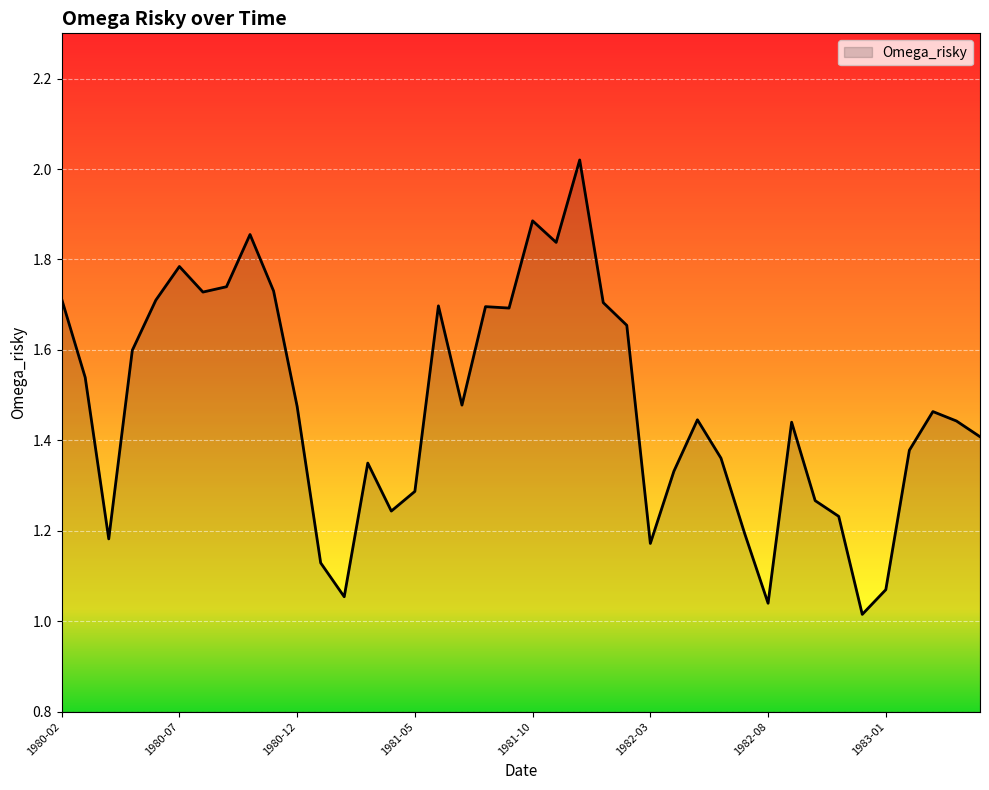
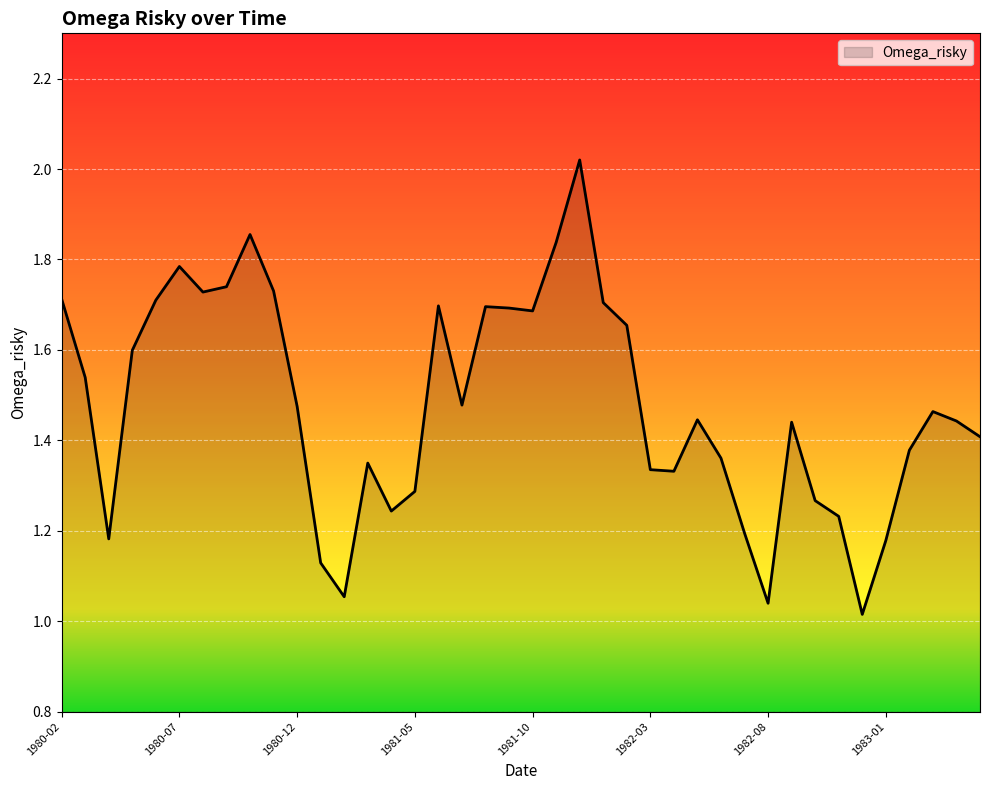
  {
    "1980-02": 1.71,
    "1980-07": 1.78,
    "1980-12": 1.48,
    "1981-05": 1.29,
-   "1981-10": 1.89,
-   "1982-03": 1.17,
+   "1981-10": 1.69,
+   "1982-03": 1.34,
    "1982-08": 1.04,
-   "1983-01": 1.07
+   "1983-01": 1.18
  }
